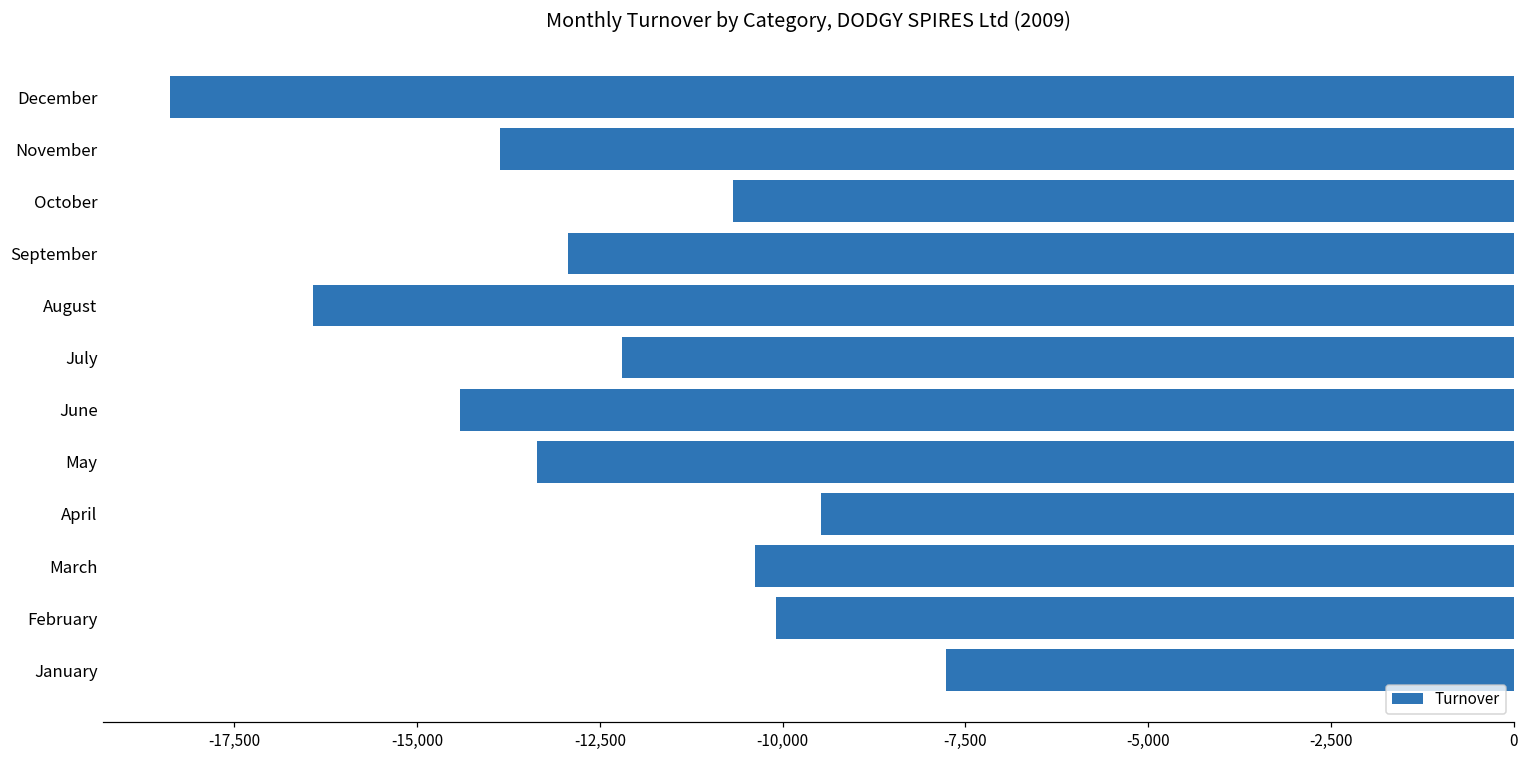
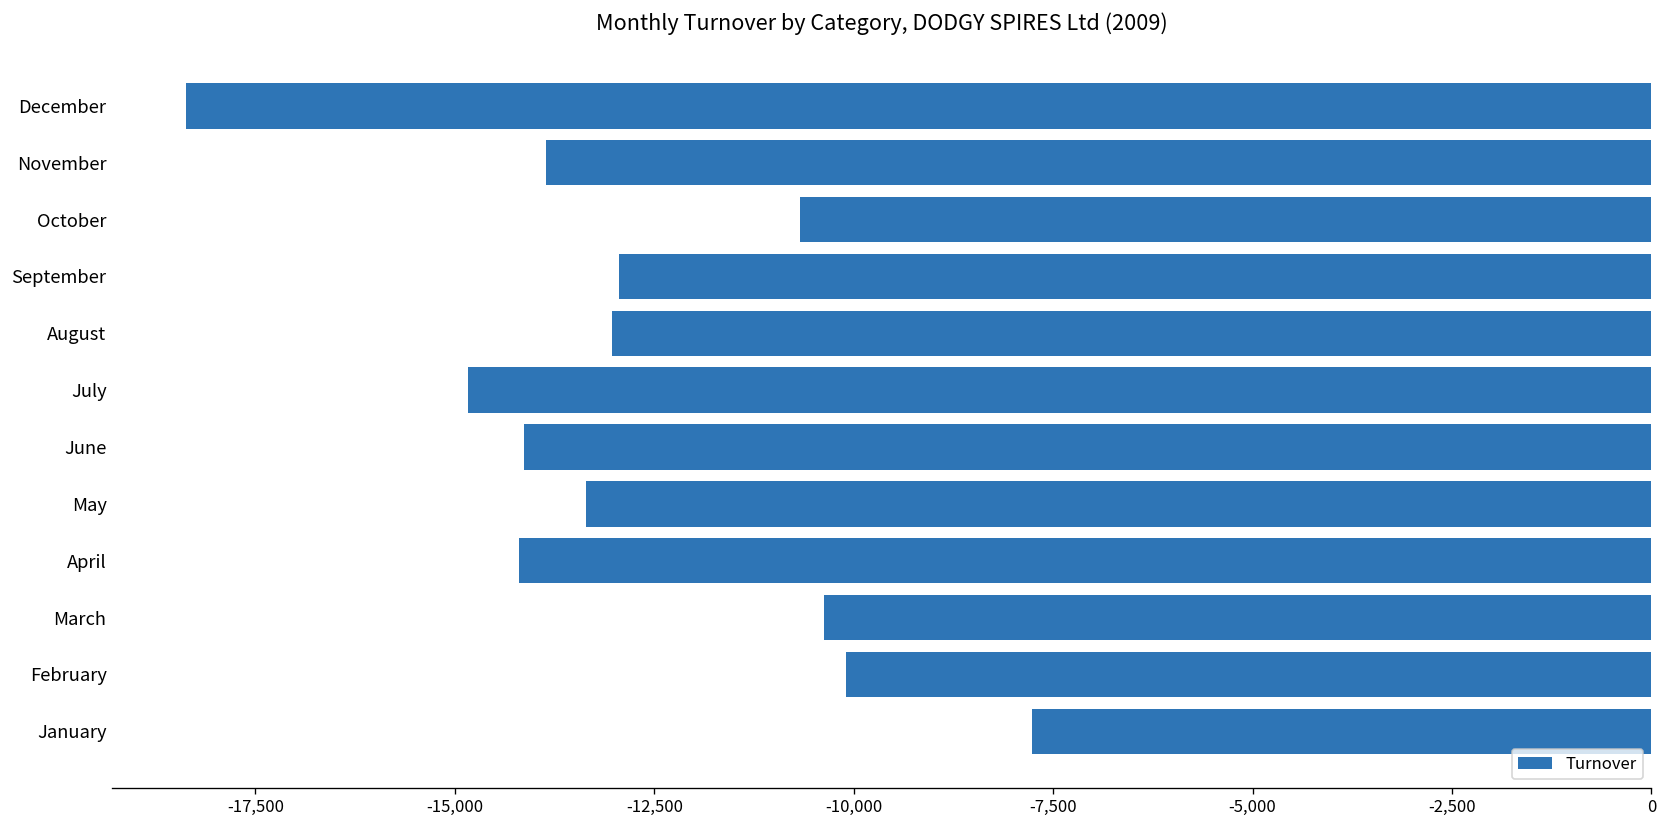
  {
    "December": "-18,400",
    "November": "-13,900",
    "October": "-10,700",
    "September": "-12,900",
-   "August": "-16,400",
-   "July": "-12,200",
-   "June": "-14,400",
+   "August": "-13,000",
+   "July": "-14,800",
+   "June": "-14,100",
    "May": "-13,400",
-   "April": "-9,500",
+   "April": "-14,200",
    "March": "-10,400",
    "February": "-10,100",
    "January": "-7,800"
  }
